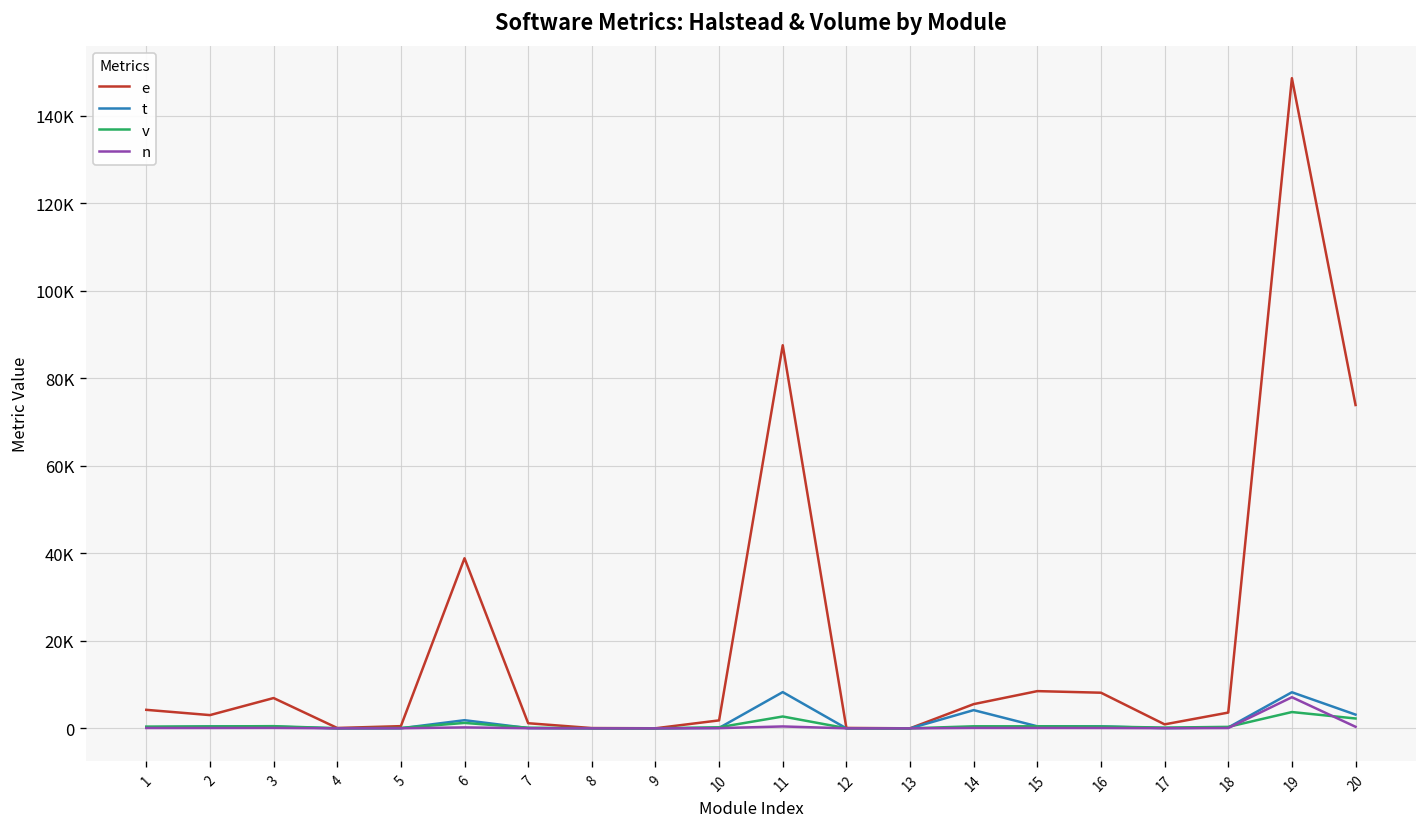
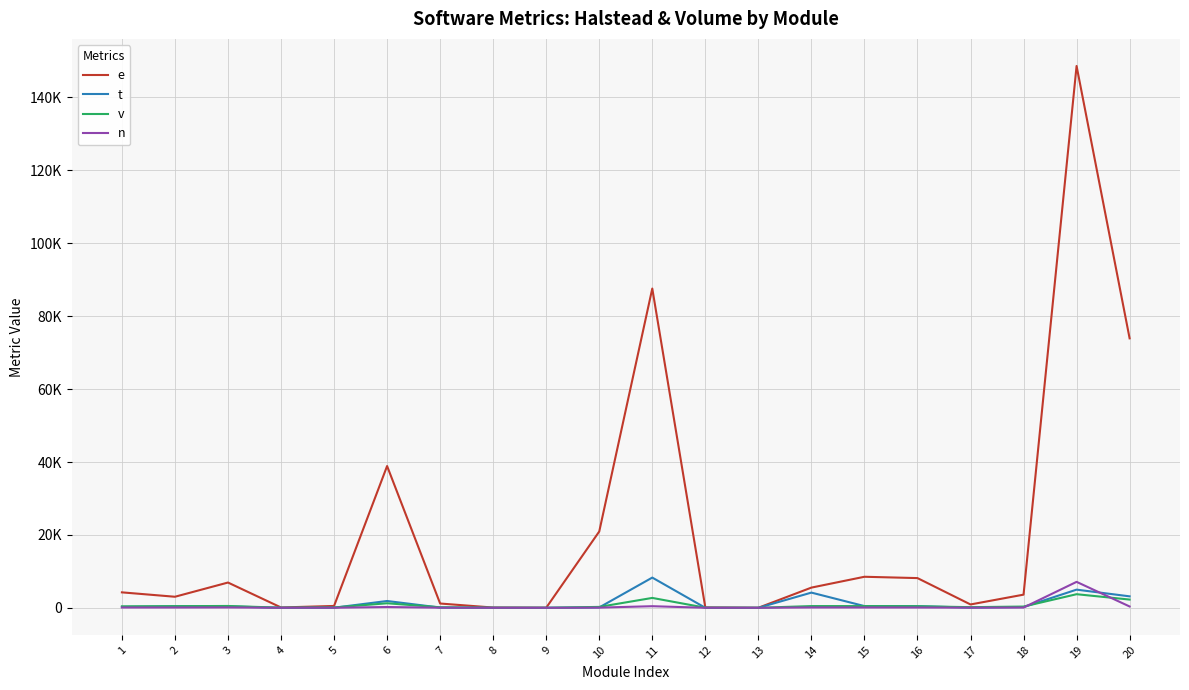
  {
    "e": {
      "1": 4000,
      "2": 3000,
      "3": 7000,
      "6": 39000,
      "7": 1000,
-     "10": 2000,
+     "10": 21000,
      "11": 88000,
      "14": 6000,
      "15": 9000,
      "16": 8000,
      "17": 1000,
      "18": 4000,
      "19": 149000,
      "20": 74000
    },
    "t": {
      "11": 8000,
      "14": 4000,
-     "19": 8000,
+     "19": 5000,
      "20": 3000
    },
    "v": {
      "11": 3000,
      "19": 4000,
      "20": 2000
    },
    "n": {
      "6": 0,
      "11": 0,
      "19": 7000,
      "20": 0
    }
  }
